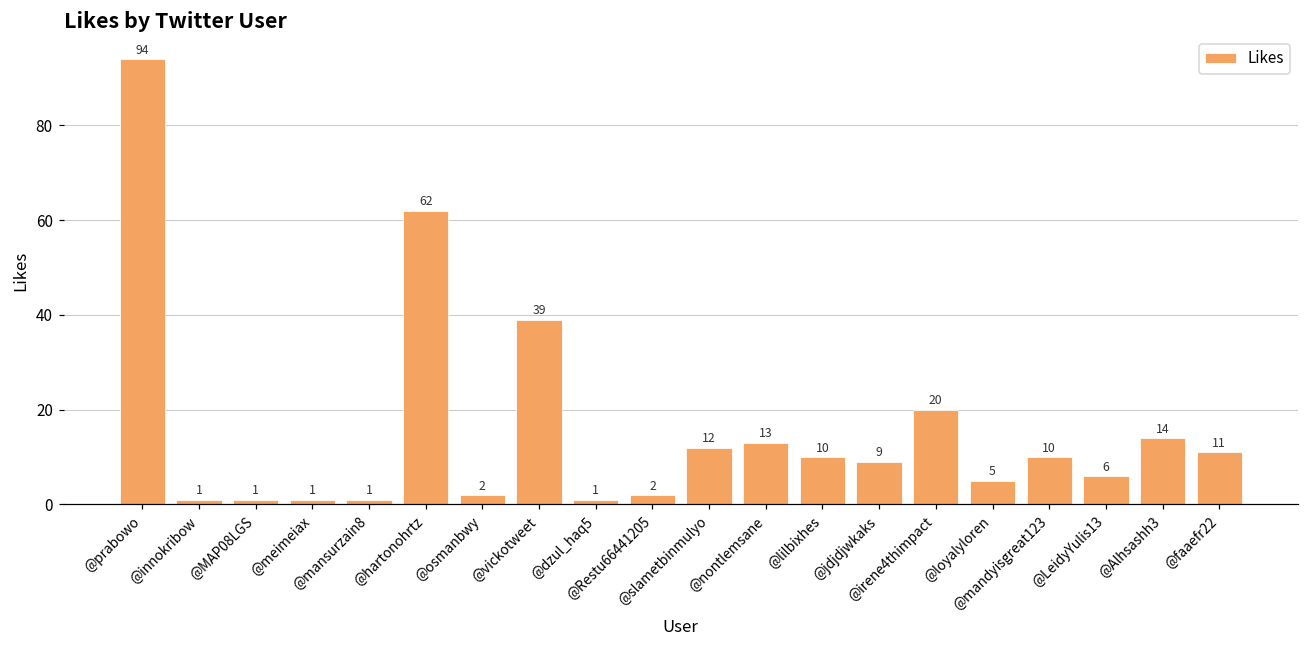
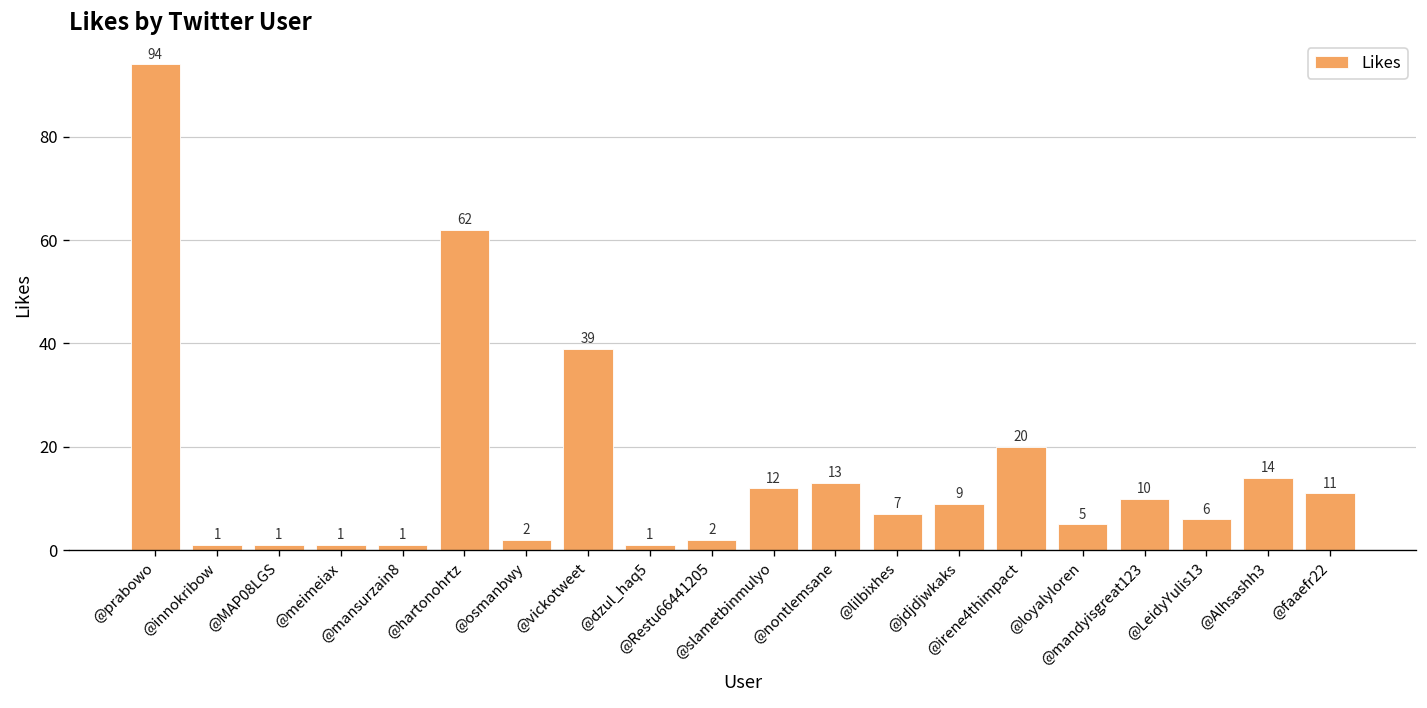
  {
    "@prabowo": 94,
    "@innokribow": 1,
    "@MAP08LGS": 1,
    "@meimeiax": 1,
    "@mansurzain8": 1,
    "@hartonohrtz": 62,
    "@osmanbwy": 2,
    "@vickotweet": 39,
    "@dzul_haq5": 1,
    "@Restu66441205": 2,
    "@slametbinmulyo": 12,
    "@nontlemsane": 13,
-   "@lilbixhes": 10,
+   "@lilbixhes": 7,
    "@jdjdjwkaks": 9,
    "@irene4thimpact": 20,
    "@loyalyloren": 5,
    "@mandyisgreat123": 10,
    "@LeidyYulis13": 6,
    "@Alhsashh3": 14,
    "@faaefr22": 11
  }
